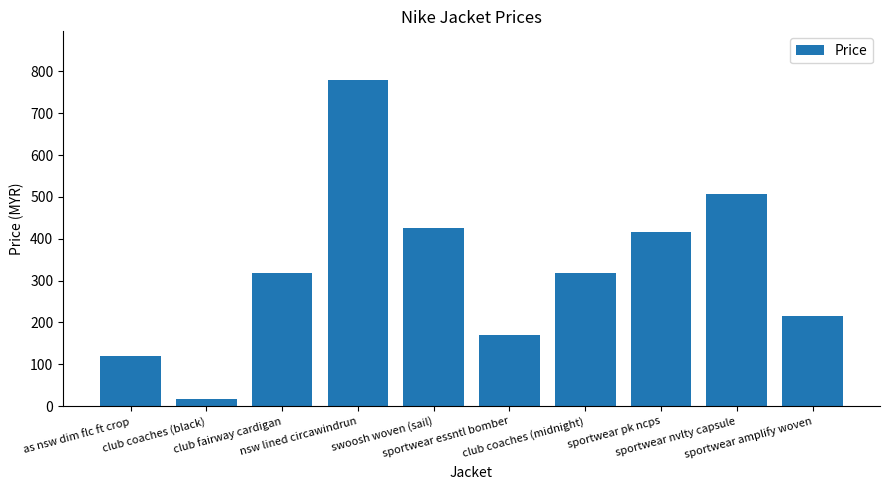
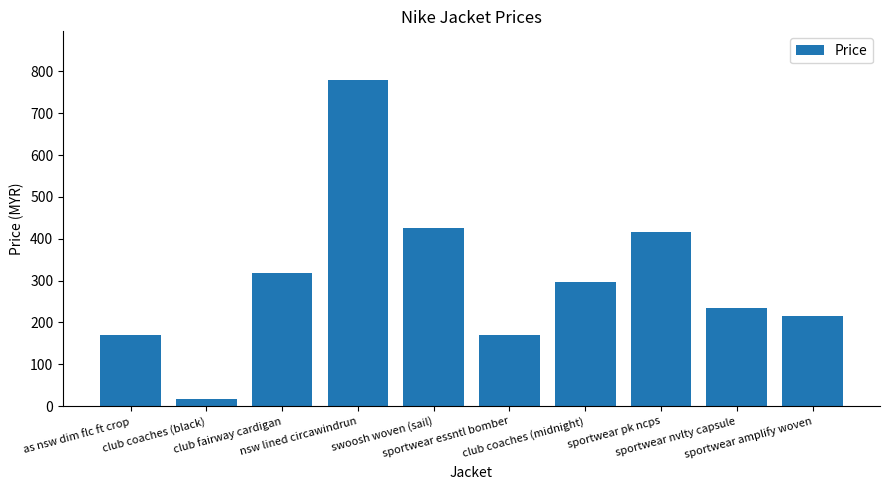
  {
-   "as nsw dim flc ft crop": 120,
+   "as nsw dim flc ft crop": 170,
    "club coaches (black)": 20,
    "club fairway cardigan": 320,
    "nsw lined circawindrun": 780,
    "swoosh woven (sail)": 430,
    "sportwear essntl bomber": 170,
-   "club coaches (midnight)": 320,
+   "club coaches (midnight)": 300,
    "sportwear pk ncps": 420,
-   "sportwear nvlty capsule": 510,
+   "sportwear nvlty capsule": 240,
    "sportwear amplify woven": 220
  }
